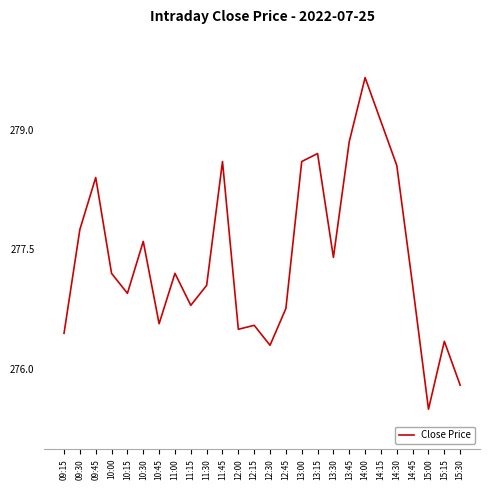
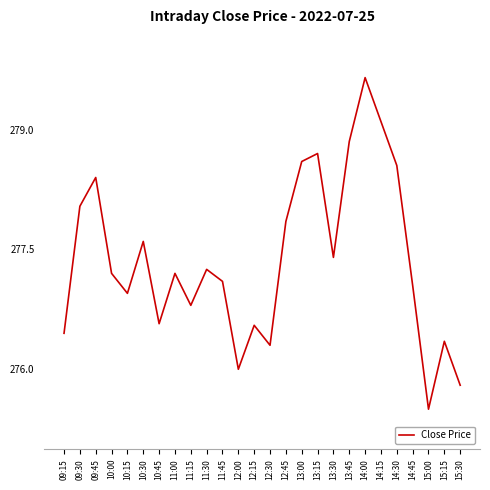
  {
    "09:15": 276.5,
-   "09:30": 277.8,
+   "09:30": 278.0,
    "09:45": 278.4,
    "10:00": 277.2,
    "10:15": 277.0,
    "10:30": 277.6,
    "10:45": 276.6,
    "11:00": 277.2,
    "11:15": 276.8,
-   "11:30": 277.1,
-   "11:45": 278.6,
-   "12:00": 276.5,
+   "11:30": 277.3,
+   "11:45": 277.1,
+   "12:00": 276.0,
    "12:15": 276.6,
    "12:30": 276.3,
-   "12:45": 276.8,
+   "12:45": 277.9,
    "13:00": 278.6,
    "13:15": 278.7,
    "13:30": 277.4,
    "13:45": 278.9,
    "14:00": 279.7,
    "14:15": 279.1,
    "14:30": 278.6,
    "14:45": 277.1,
    "15:00": 275.5,
    "15:15": 276.4,
    "15:30": 275.8
  }
